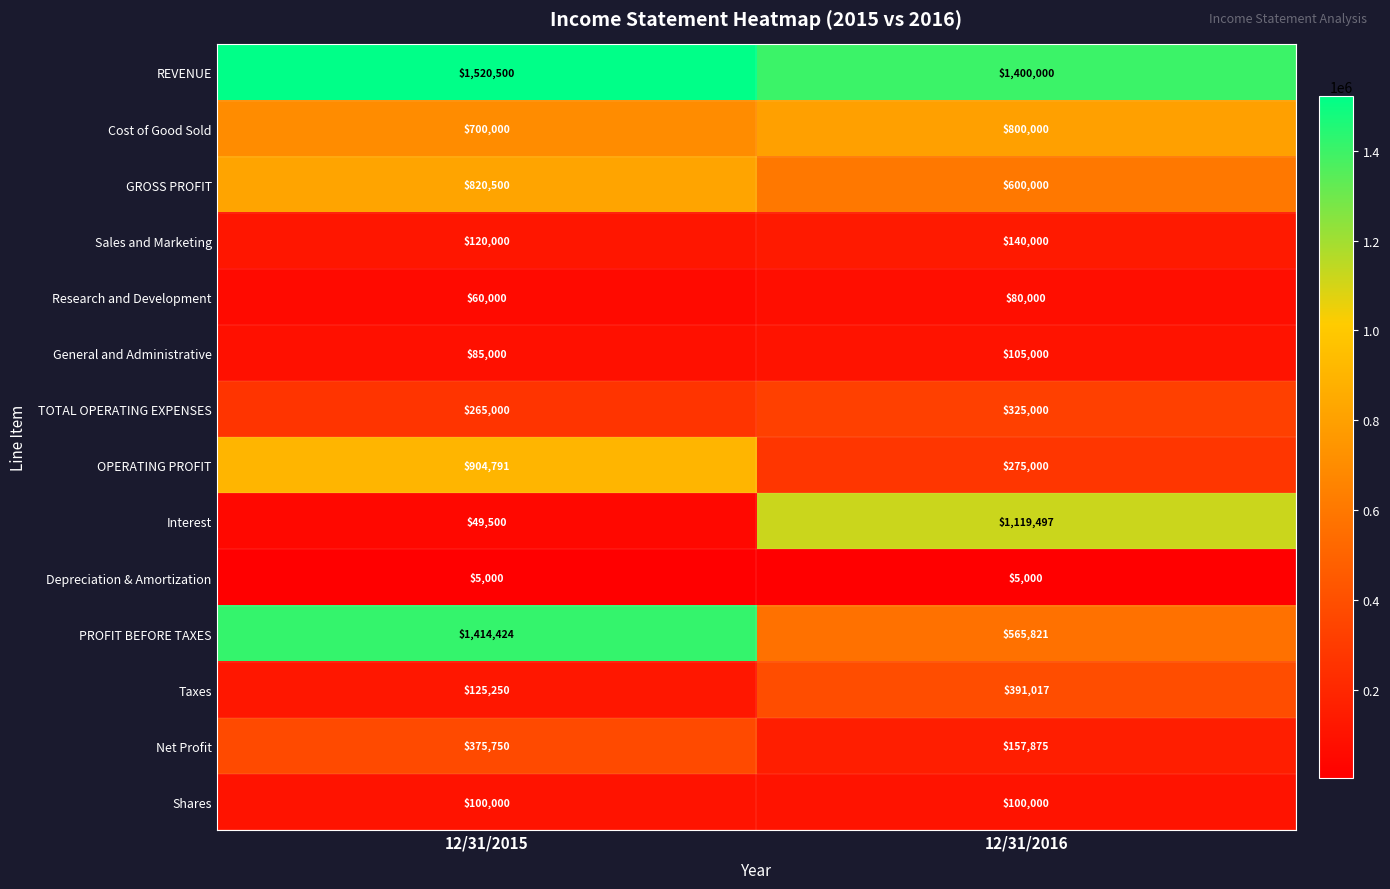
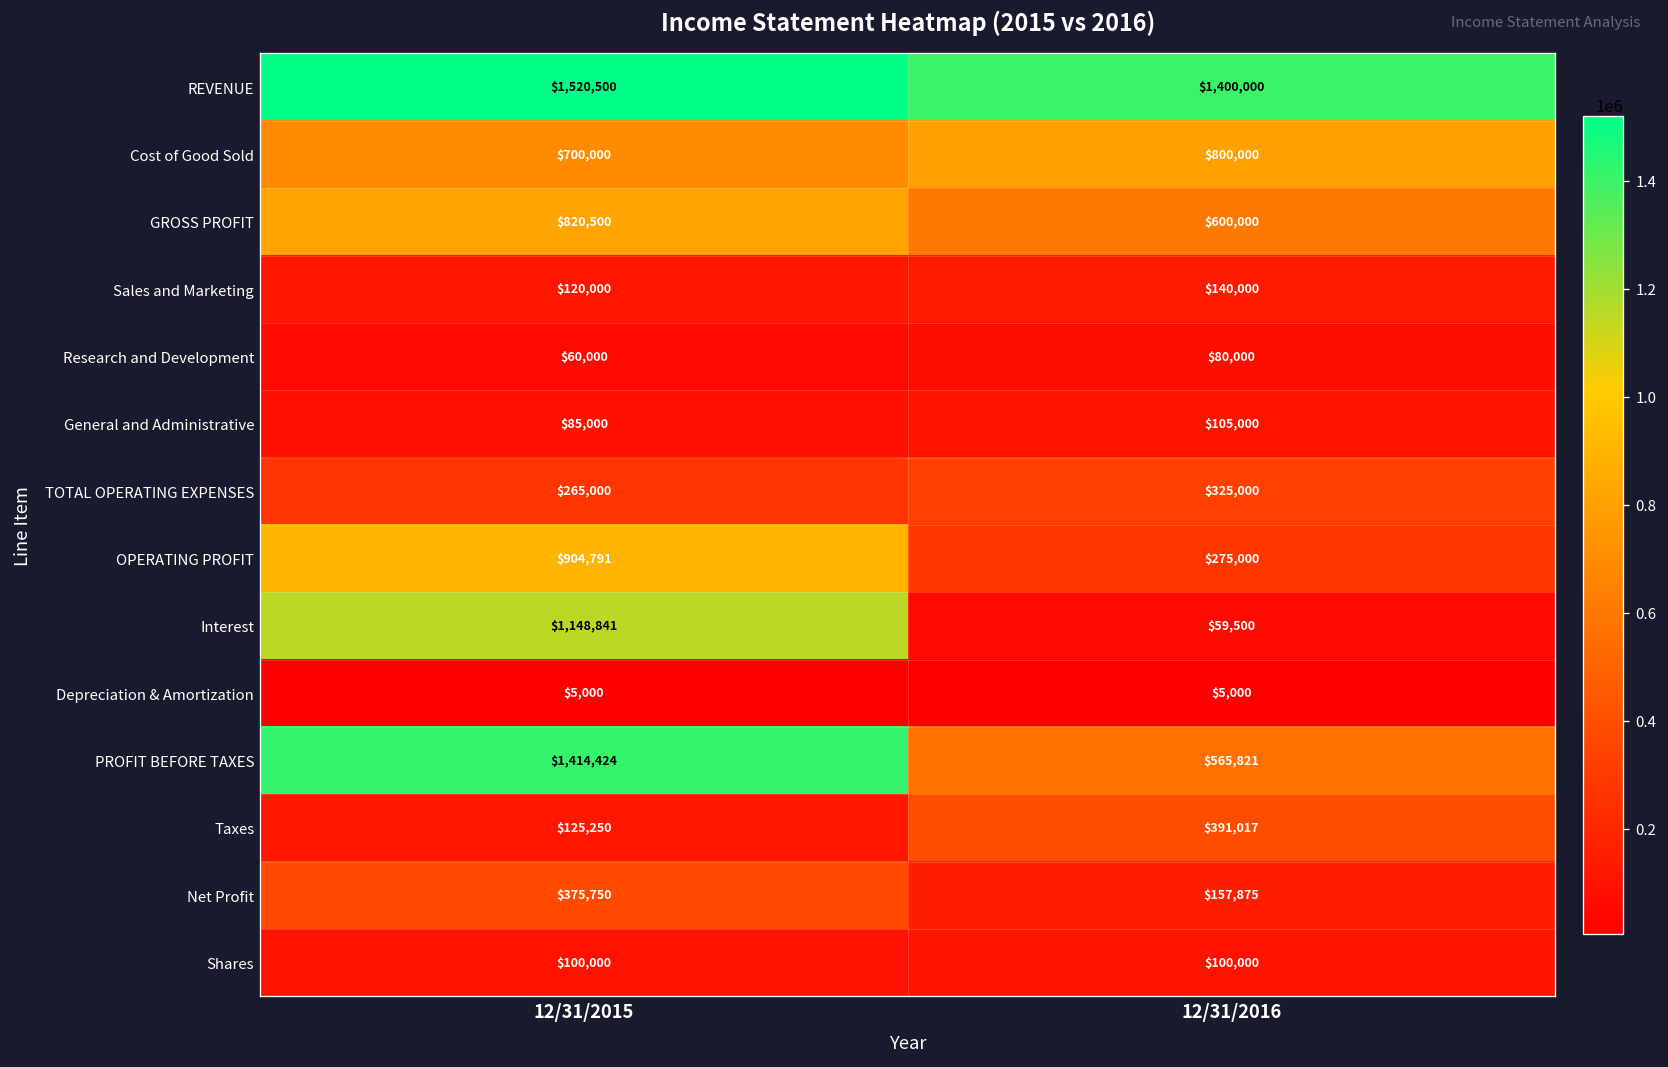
  {
    "REVENUE": {
      "12/31/2015": "$1,520,500",
      "12/31/2016": "$1,400,000"
    },
    "Cost of Good Sold": {
      "12/31/2015": "$700,000",
      "12/31/2016": "$800,000"
    },
    "GROSS PROFIT": {
      "12/31/2015": "$820,500",
      "12/31/2016": "$600,000"
    },
    "Sales and Marketing": {
      "12/31/2015": "$120,000",
      "12/31/2016": "$140,000"
    },
    "Research and Development": {
      "12/31/2015": "$60,000",
      "12/31/2016": "$80,000"
    },
    "General and Administrative": {
      "12/31/2015": "$85,000",
      "12/31/2016": "$105,000"
    },
    "TOTAL OPERATING EXPENSES": {
      "12/31/2015": "$265,000",
      "12/31/2016": "$325,000"
    },
    "OPERATING PROFIT": {
      "12/31/2015": "$904,791",
      "12/31/2016": "$275,000"
    },
    "Interest": {
-     "12/31/2015": "$49,500",
-     "12/31/2016": "$1,119,497"
+     "12/31/2015": "$1,148,841",
+     "12/31/2016": "$59,500"
    },
    "Depreciation & Amortization": {
      "12/31/2015": "$5,000",
      "12/31/2016": "$5,000"
    },
    "PROFIT BEFORE TAXES": {
      "12/31/2015": "$1,414,424",
      "12/31/2016": "$565,821"
    },
    "Taxes": {
      "12/31/2015": "$125,250",
      "12/31/2016": "$391,017"
    },
    "Net Profit": {
      "12/31/2015": "$375,750",
      "12/31/2016": "$157,875"
    },
    "Shares": {
      "12/31/2015": "$100,000",
      "12/31/2016": "$100,000"
    }
  }
